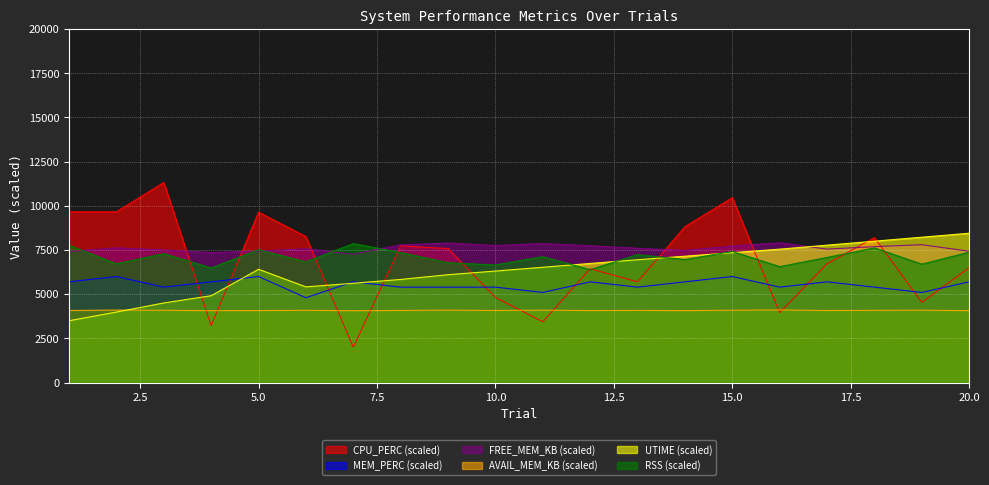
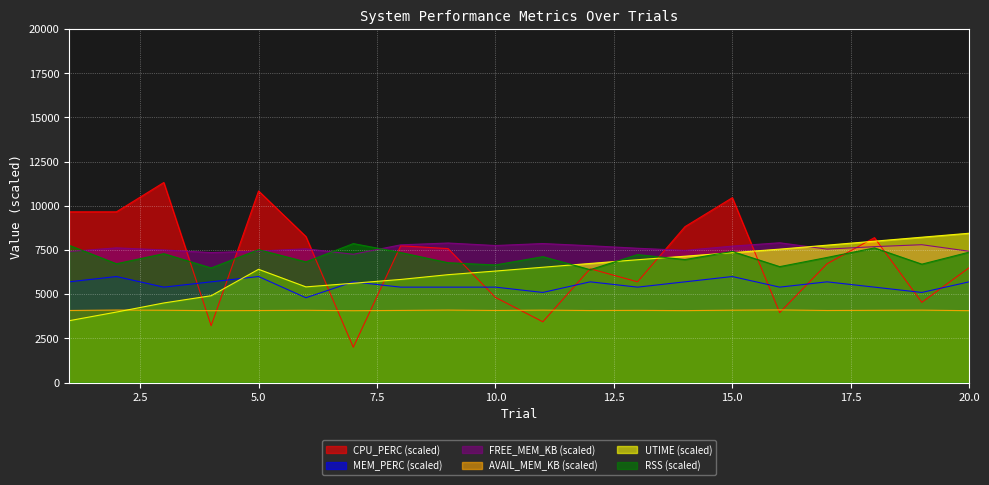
  {
    "CPU_PERC (scaled)": {
-     "5.0": 9600,
+     "5.0": 10800,
      "10.0": 4800,
      "15.0": 10500,
      "20.0": 6500
    },
    "MEM_PERC (scaled)": {
      "5.0": 6000,
      "10.0": 5400,
      "15.0": 6000,
      "20.0": 5700
    },
    "FREE_MEM_KB (scaled)": {
      "10.0": 7800,
      "15.0": 7700
    },
    "AVAIL_MEM_KB (scaled)": {
      "5.0": 4100,
      "10.0": 4100,
      "15.0": 4100,
      "20.0": 4100
    },
    "UTIME (scaled)": {
      "5.0": 6400,
      "10.0": 6300,
      "20.0": 8500
    },
    "RSS (scaled)": {
      "10.0": 6700
    }
  }
